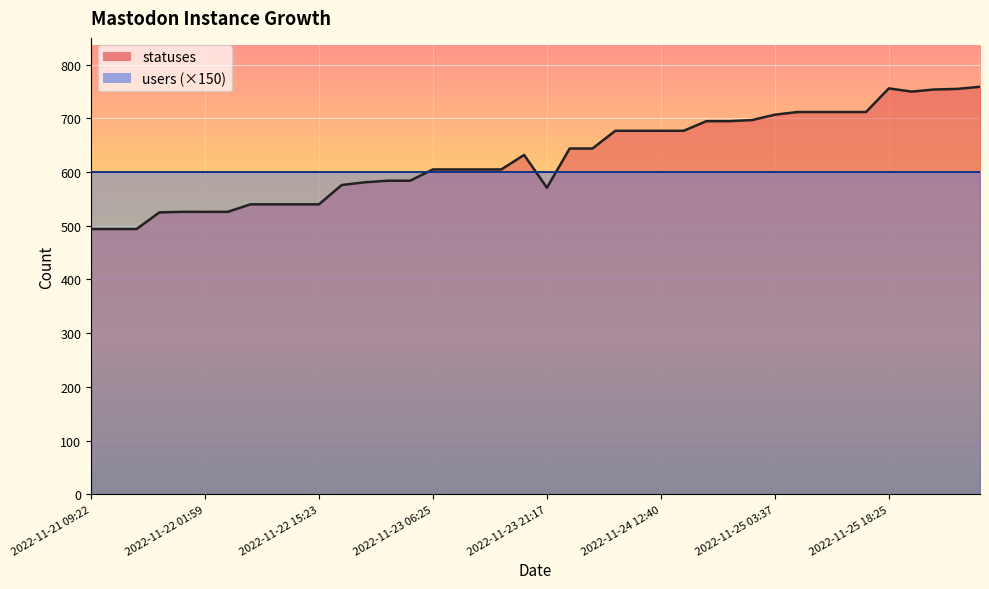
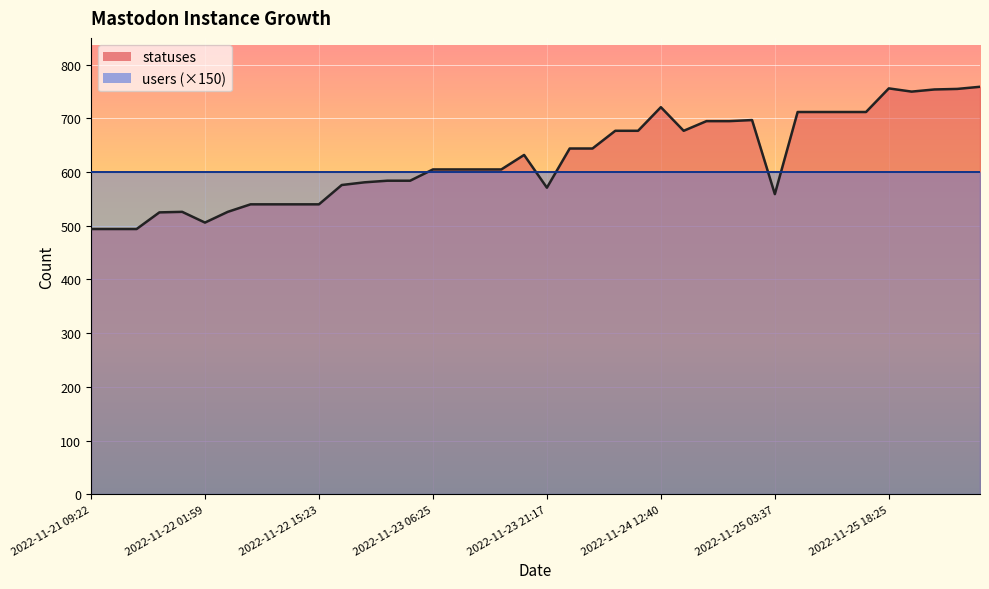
  {
    "statuses": {
      "2022-11-21 09:22": 490,
-     "2022-11-22 01:59": 530,
+     "2022-11-22 01:59": 510,
      "2022-11-22 15:23": 540,
      "2022-11-23 06:25": 610,
      "2022-11-23 21:17": 570,
-     "2022-11-24 12:40": 680,
-     "2022-11-25 03:37": 710,
+     "2022-11-24 12:40": 720,
+     "2022-11-25 03:37": 560,
      "2022-11-25 18:25": 760
    },
    "users (×150)": {
      "2022-11-21 09:22": 600,
      "2022-11-22 01:59": 600,
      "2022-11-22 15:23": 600,
      "2022-11-23 06:25": 600,
      "2022-11-23 21:17": 600,
      "2022-11-24 12:40": 600,
      "2022-11-25 03:37": 600,
      "2022-11-25 18:25": 600
    }
  }
